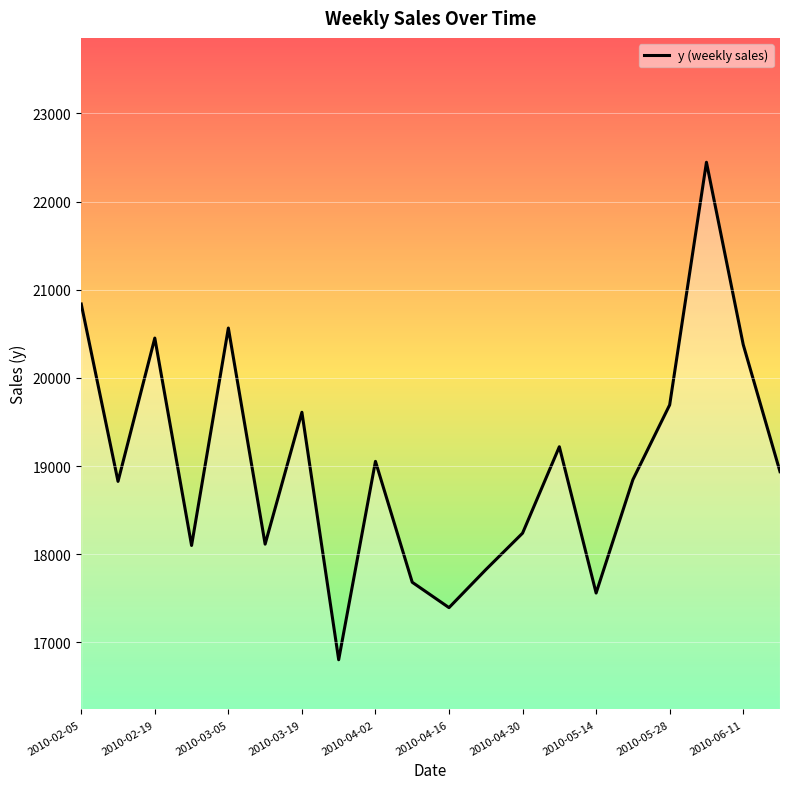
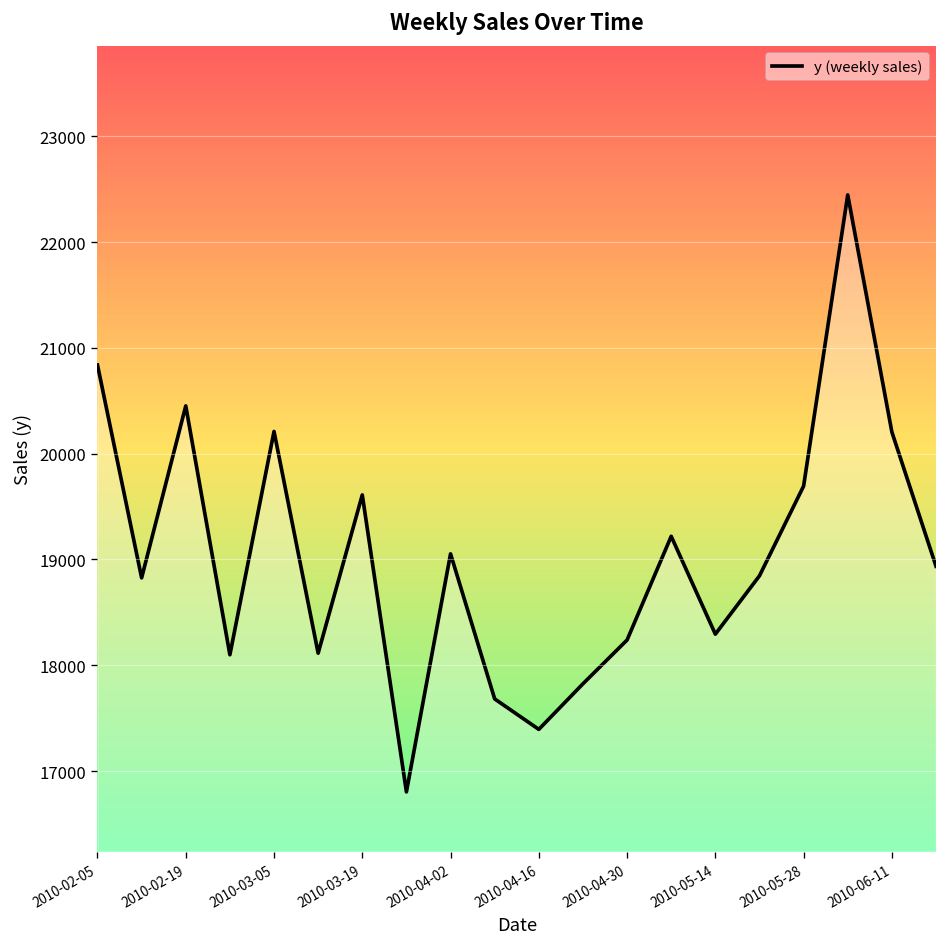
  {
    "2010-02-05": 20800,
    "2010-02-19": 20500,
-   "2010-03-05": 20600,
+   "2010-03-05": 20200,
    "2010-03-19": 19600,
    "2010-04-02": 19100,
    "2010-04-16": 17400,
    "2010-04-30": 18200,
-   "2010-05-14": 17600,
+   "2010-05-14": 18300,
    "2010-05-28": 19700,
-   "2010-06-11": 20400
+   "2010-06-11": 20200
  }
